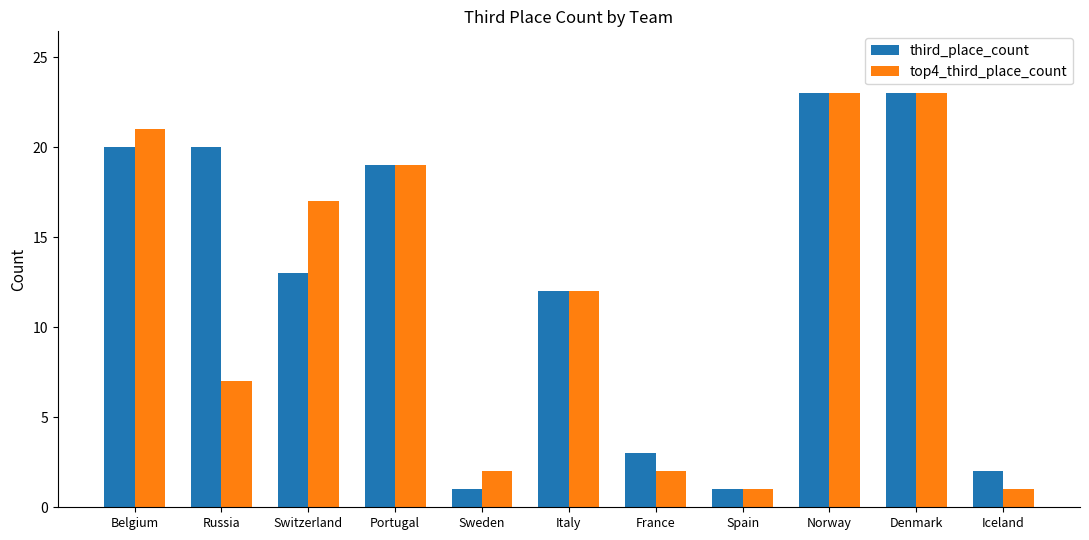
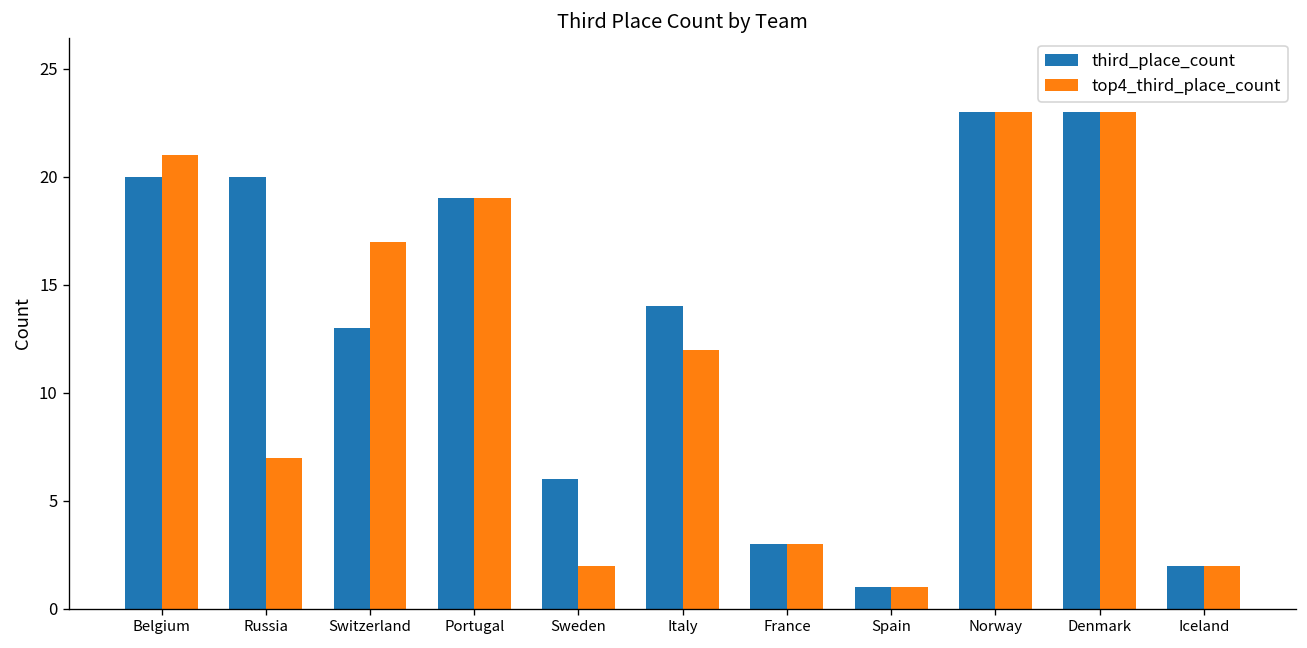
  {
    "third_place_count": {
      "Belgium": 20,
      "Russia": 20,
      "Switzerland": 13,
      "Portugal": 19,
-     "Sweden": 1,
-     "Italy": 12,
+     "Sweden": 6,
+     "Italy": 14,
      "France": 3,
      "Spain": 1,
      "Norway": 23,
      "Denmark": 23,
      "Iceland": 2
    },
    "top4_third_place_count": {
      "Belgium": 21,
      "Russia": 7,
      "Switzerland": 17,
      "Portugal": 19,
      "Sweden": 2,
      "Italy": 12,
-     "France": 2,
+     "France": 3,
      "Spain": 1,
      "Norway": 23,
      "Denmark": 23,
-     "Iceland": 1
+     "Iceland": 2
    }
  }
